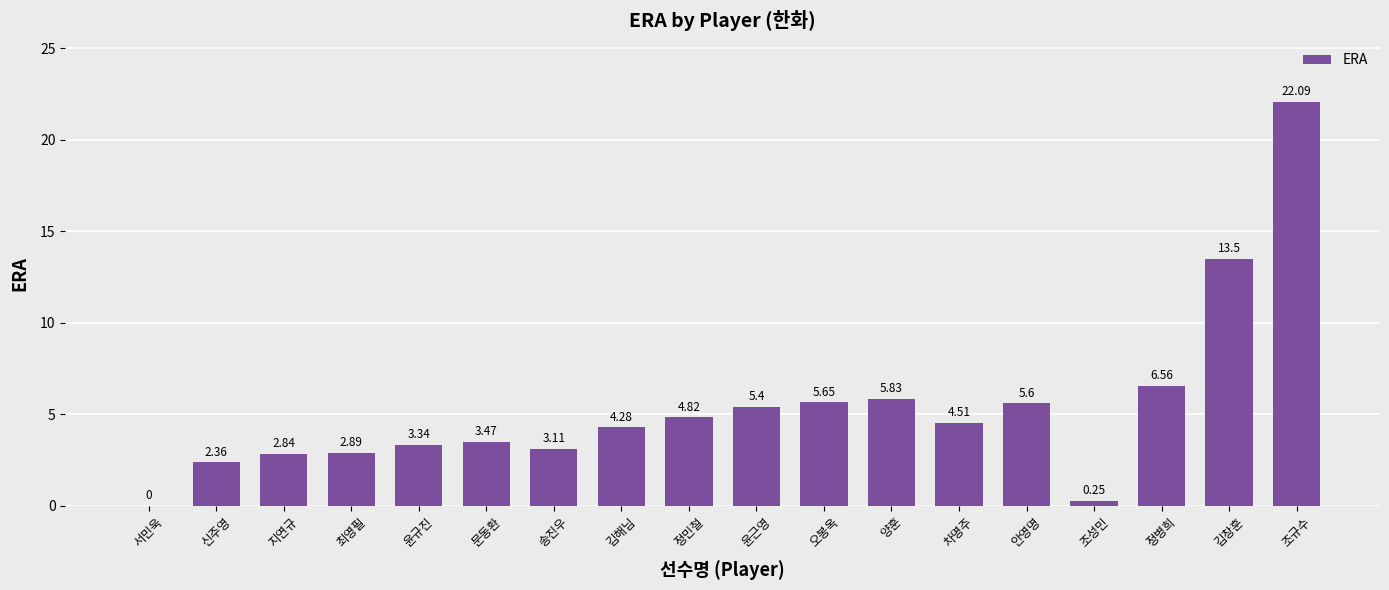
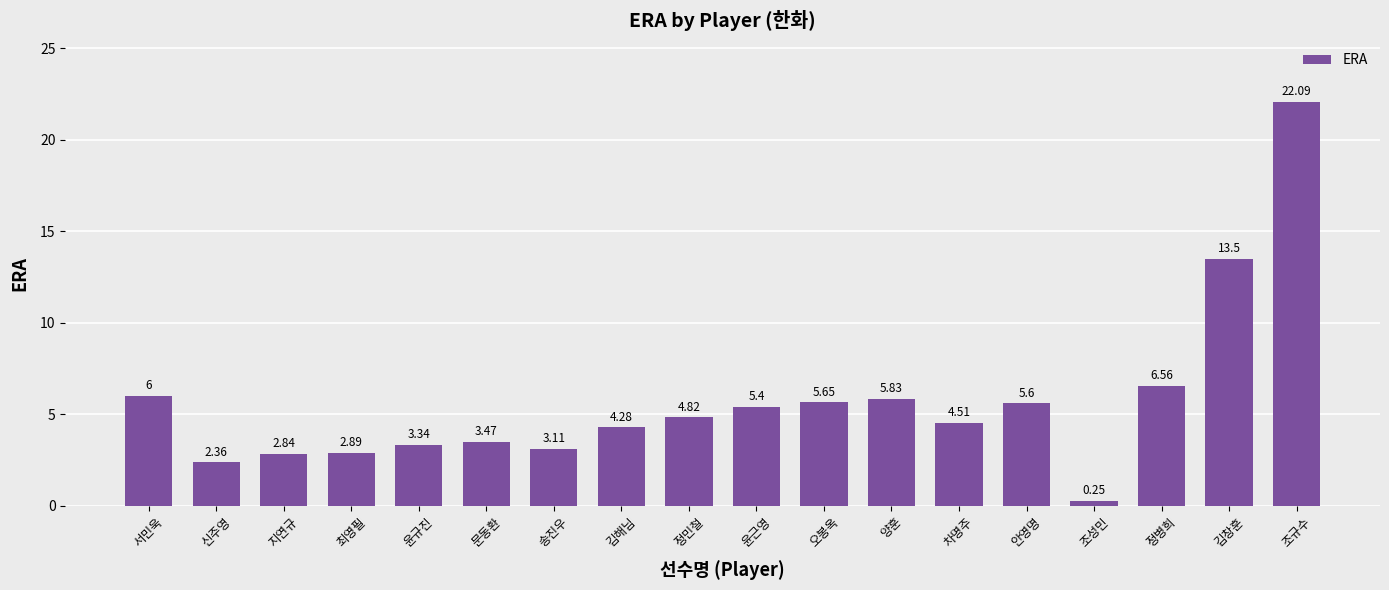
  {
-   "서민욱": 0,
+   "서민욱": 6,
    "신주영": 2.36,
    "지연규": 2.84,
    "최영필": 2.89,
    "윤규진": 3.34,
    "문동환": 3.47,
    "송진우": 3.11,
    "김해님": 4.28,
    "정민철": 4.82,
    "윤근영": 5.4,
    "오봉옥": 5.65,
    "양훈": 5.83,
    "차명주": 4.51,
    "안영명": 5.6,
    "조성민": 0.25,
    "정병희": 6.56,
    "김창훈": 13.5,
    "조규수": 22.09
  }
